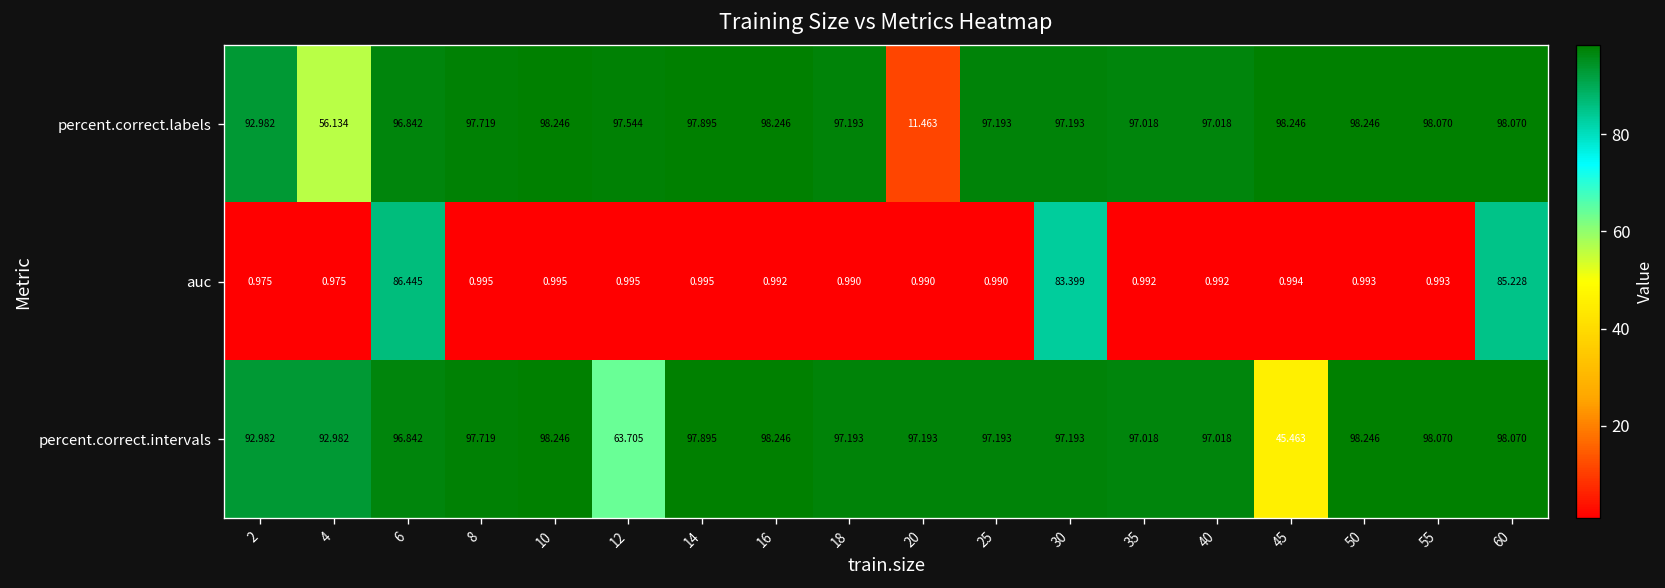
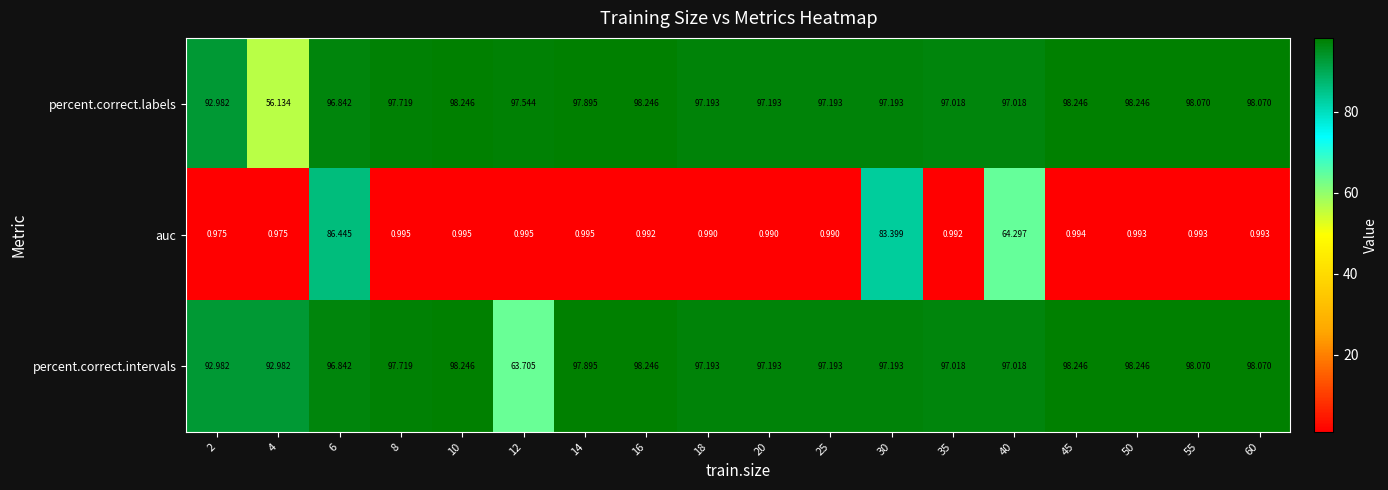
  {
    "percent.correct.labels": {
      "2": 92.982,
      "4": 56.134,
      "6": 96.842,
      "8": 97.719,
      "10": 98.246,
      "12": 97.544,
      "14": 97.895,
      "16": 98.246,
      "18": 97.193,
-     "20": 11.463,
+     "20": 97.193,
      "25": 97.193,
      "30": 97.193,
      "35": 97.018,
      "40": 97.018,
      "45": 98.246,
      "50": 98.246,
      "55": 98.070,
      "60": 98.070
    },
    "auc": {
      "2": 0.975,
      "4": 0.975,
      "6": 86.445,
      "8": 0.995,
      "10": 0.995,
      "12": 0.995,
      "14": 0.995,
      "16": 0.992,
      "18": 0.990,
      "20": 0.990,
      "25": 0.990,
      "30": 83.399,
      "35": 0.992,
-     "40": 0.992,
+     "40": 64.297,
      "45": 0.994,
      "50": 0.993,
      "55": 0.993,
-     "60": 85.228
+     "60": 0.993
    },
    "percent.correct.intervals": {
      "2": 92.982,
      "4": 92.982,
      "6": 96.842,
      "8": 97.719,
      "10": 98.246,
      "12": 63.705,
      "14": 97.895,
      "16": 98.246,
      "18": 97.193,
      "20": 97.193,
      "25": 97.193,
      "30": 97.193,
      "35": 97.018,
      "40": 97.018,
-     "45": 45.463,
+     "45": 98.246,
      "50": 98.246,
      "55": 98.070,
      "60": 98.070
    }
  }
